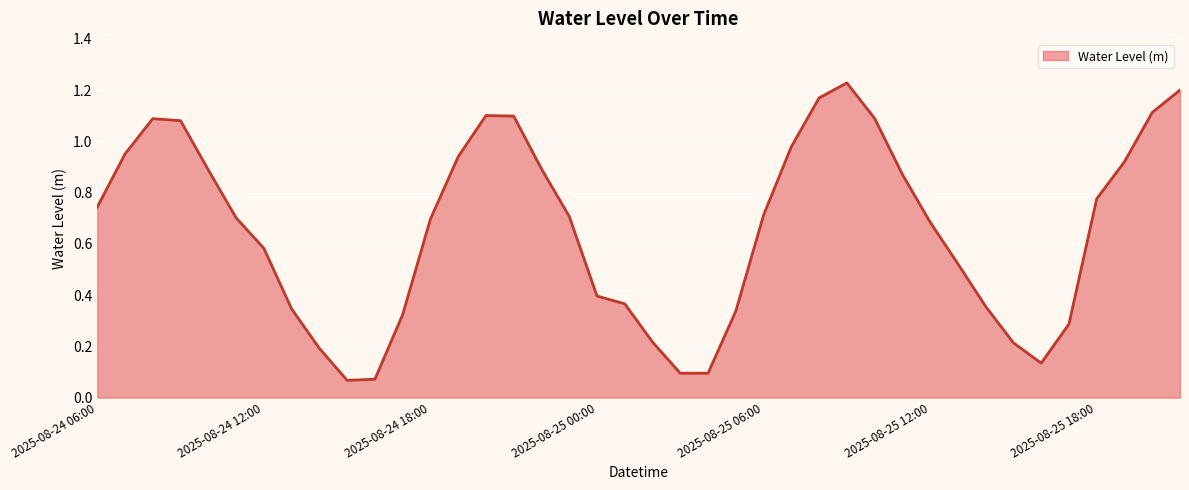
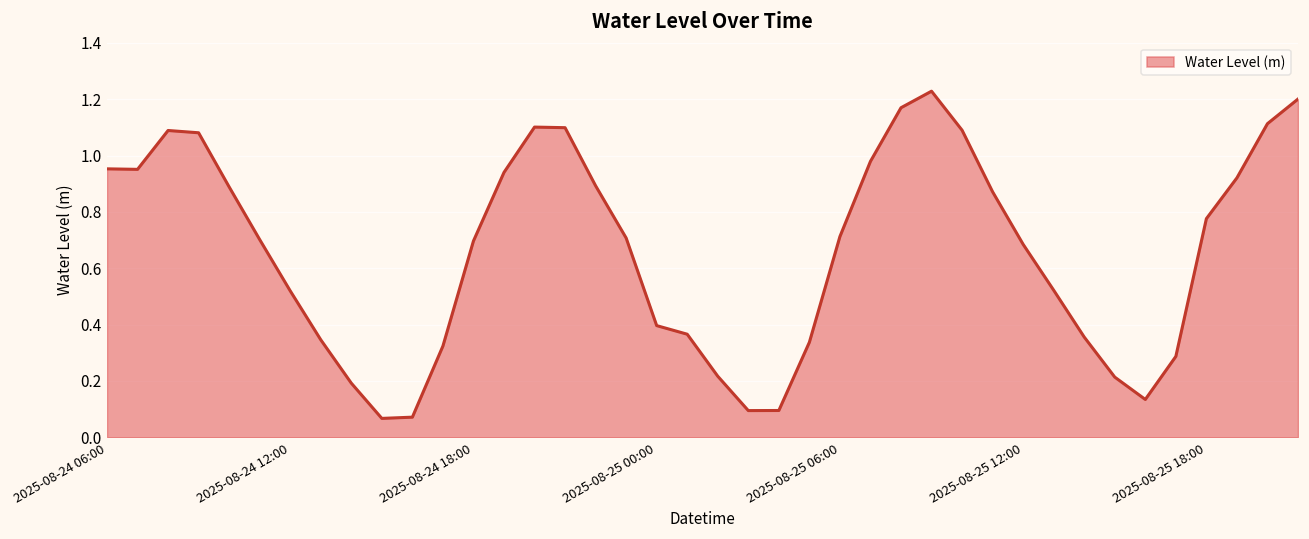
  {
-   "2025-08-24 06:00": 0.74,
-   "2025-08-24 12:00": 0.58,
+   "2025-08-24 06:00": 0.95,
+   "2025-08-24 12:00": 0.52,
    "2025-08-24 18:00": 0.70,
    "2025-08-25 00:00": 0.40,
    "2025-08-25 06:00": 0.71,
    "2025-08-25 12:00": 0.68,
    "2025-08-25 18:00": 0.78
  }
